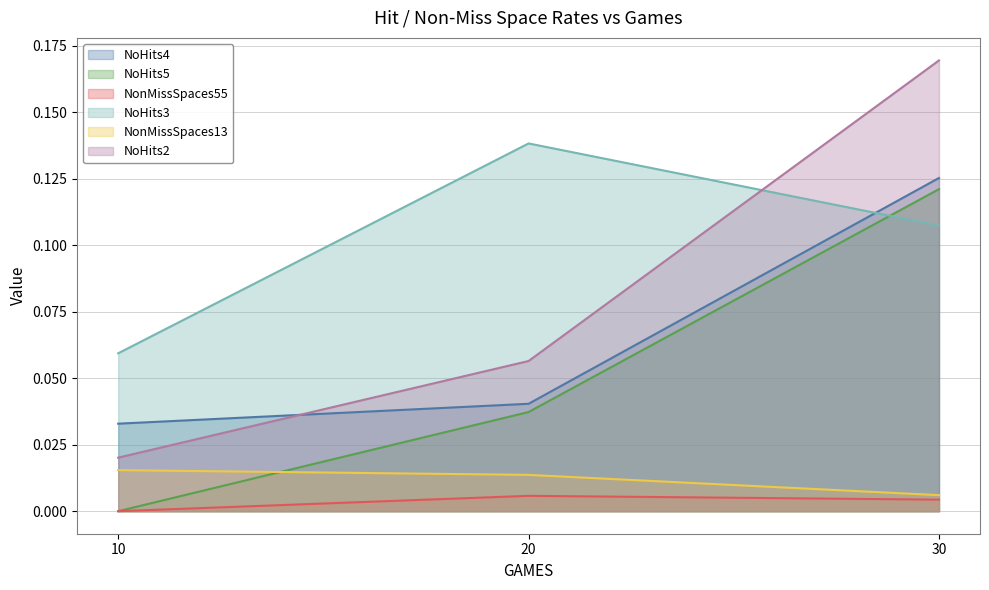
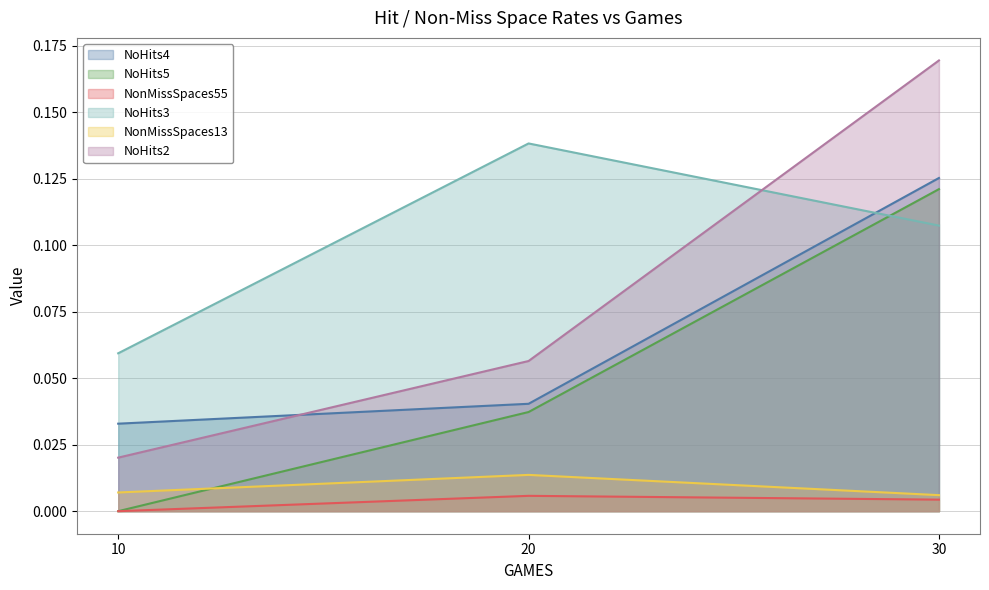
  {
    "NonMissSpaces13": {
-     "10": 0.015,
+     "10": 0.007,
      "20": 0.014,
      "30": 0.006
    }
  }
